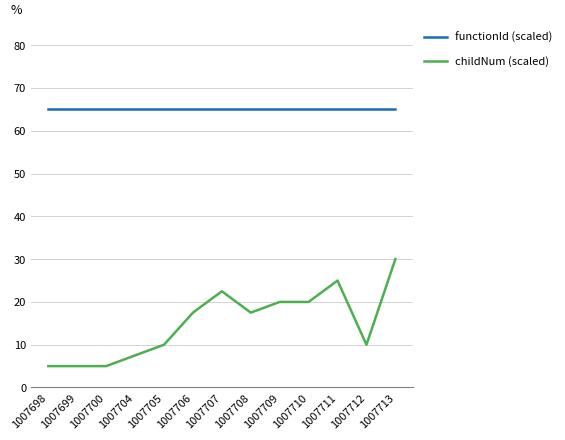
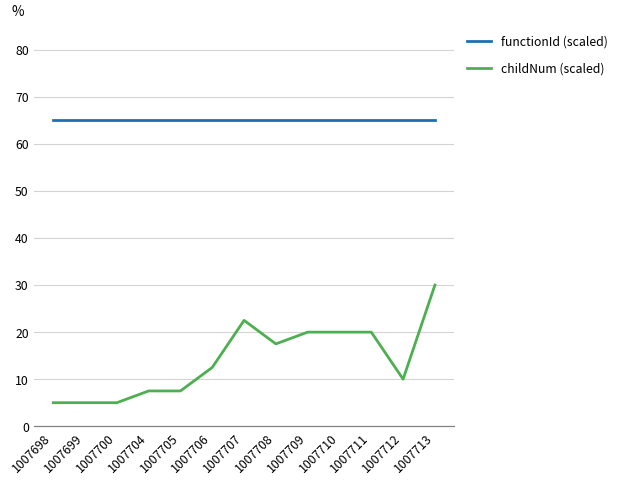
  {
    "functionId (scaled)": {
      "1007698": 65,
      "1007699": 65,
      "1007700": 65,
      "1007704": 65,
      "1007705": 65,
      "1007706": 65,
      "1007707": 65,
      "1007708": 65,
      "1007709": 65,
      "1007710": 65,
      "1007711": 65,
      "1007712": 65,
      "1007713": 65
    },
    "childNum (scaled)": {
      "1007698": 5,
      "1007699": 5,
      "1007700": 5,
      "1007704": 8,
-     "1007705": 10,
-     "1007706": 18,
+     "1007705": 8,
+     "1007706": 13,
      "1007707": 23,
      "1007708": 18,
      "1007709": 20,
      "1007710": 20,
-     "1007711": 25,
+     "1007711": 20,
      "1007712": 10,
      "1007713": 30
    }
  }
